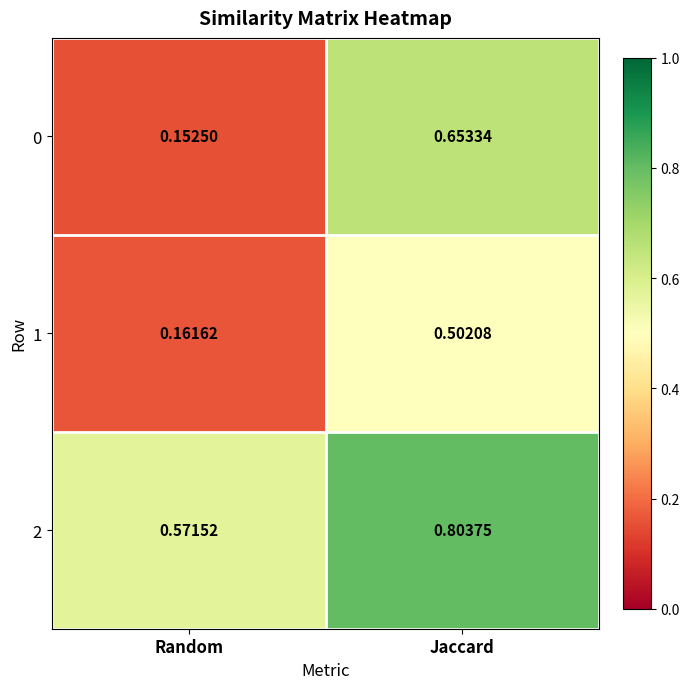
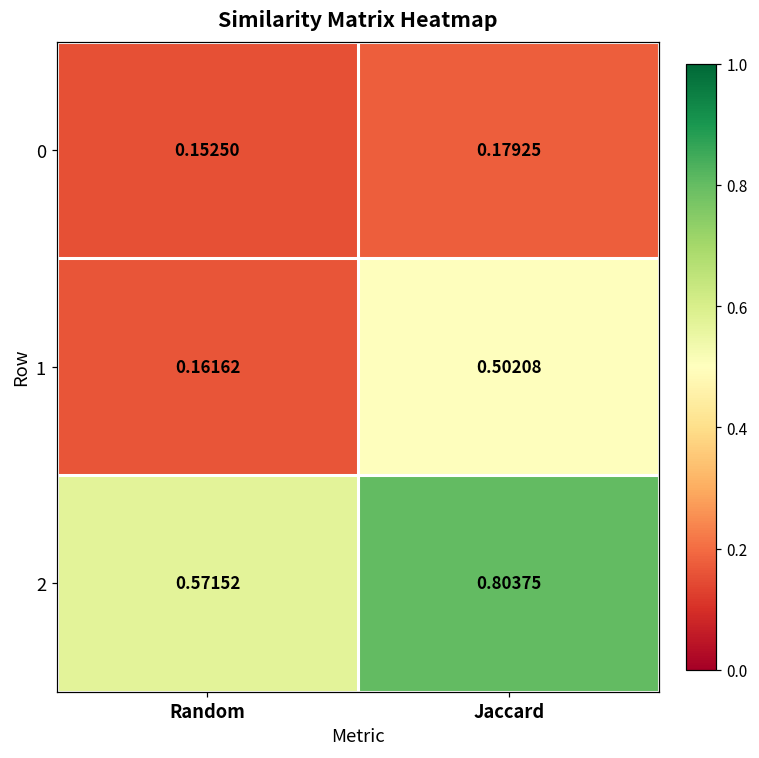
  {
    "0": {
      "Random": 0.15250,
-     "Jaccard": 0.65334
+     "Jaccard": 0.17925
    },
    "1": {
      "Random": 0.16162,
      "Jaccard": 0.50208
    },
    "2": {
      "Random": 0.57152,
      "Jaccard": 0.80375
    }
  }
